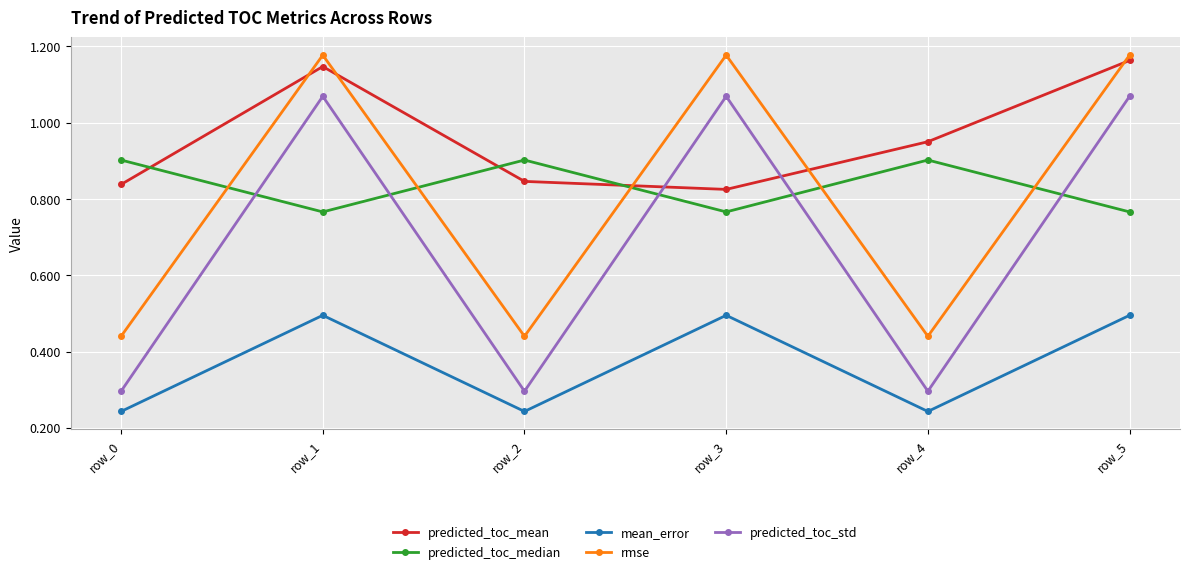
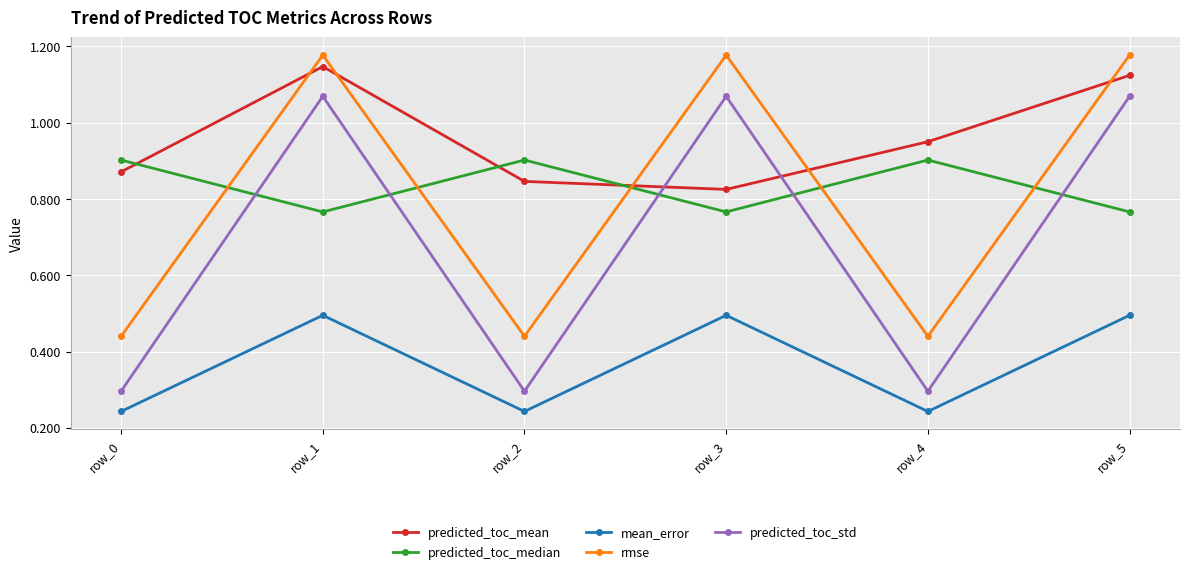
  {
    "predicted_toc_mean": {
-     "row_0": 0.84,
+     "row_0": 0.87,
      "row_1": 1.15,
      "row_2": 0.85,
      "row_3": 0.83,
      "row_4": 0.95,
-     "row_5": 1.16
+     "row_5": 1.12
    },
    "predicted_toc_median": {
      "row_0": 0.90,
      "row_1": 0.77,
      "row_2": 0.90,
      "row_3": 0.77,
      "row_4": 0.90,
      "row_5": 0.77
    },
    "mean_error": {
      "row_0": 0.24,
      "row_1": 0.50,
      "row_2": 0.24,
      "row_3": 0.50,
      "row_4": 0.24,
      "row_5": 0.50
    },
    "rmse": {
      "row_0": 0.44,
      "row_1": 1.18,
      "row_2": 0.44,
      "row_3": 1.18,
      "row_4": 0.44,
      "row_5": 1.18
    },
    "predicted_toc_std": {
      "row_0": 0.30,
      "row_1": 1.07,
      "row_2": 0.30,
      "row_3": 1.07,
      "row_4": 0.30,
      "row_5": 1.07
    }
  }
